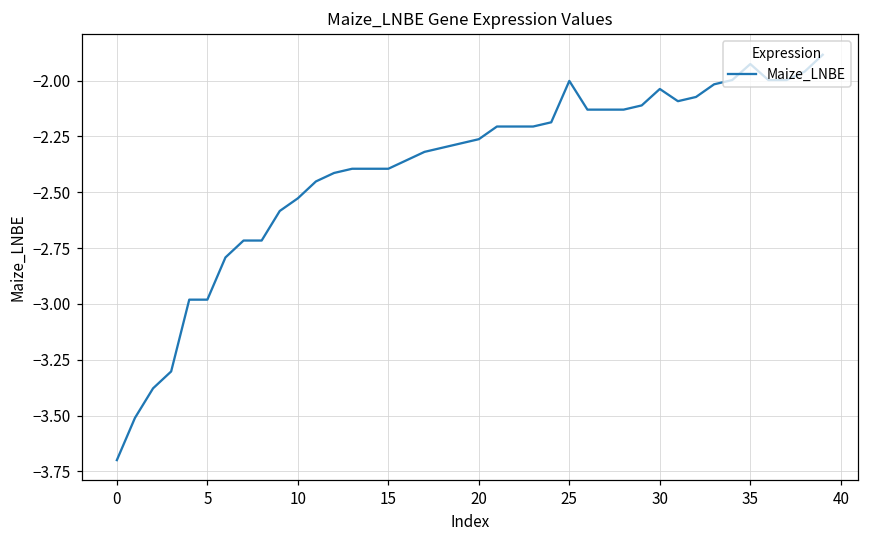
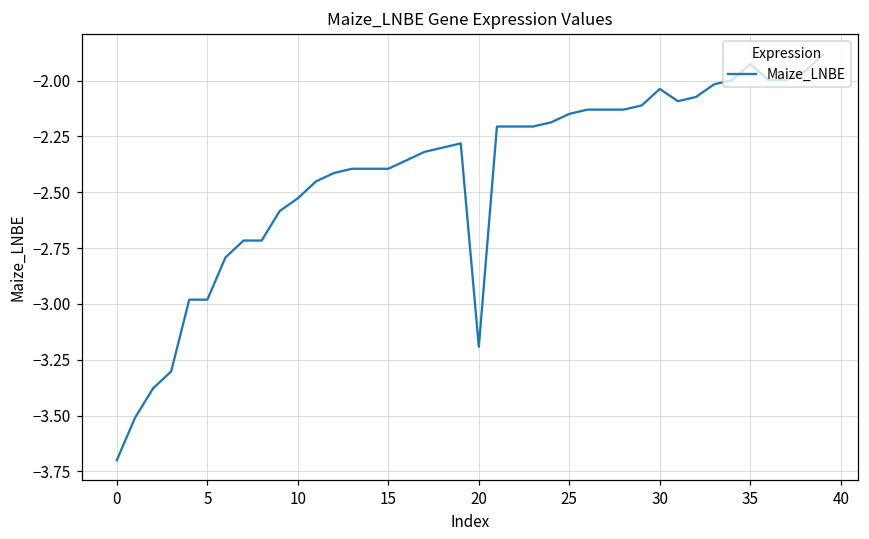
  {
    "0": -3.70,
    "5": -2.98,
    "10": -2.53,
    "15": -2.39,
-   "20": -2.26,
-   "25": -2.00,
+   "20": -3.19,
+   "25": -2.15,
    "30": -2.04
  }
